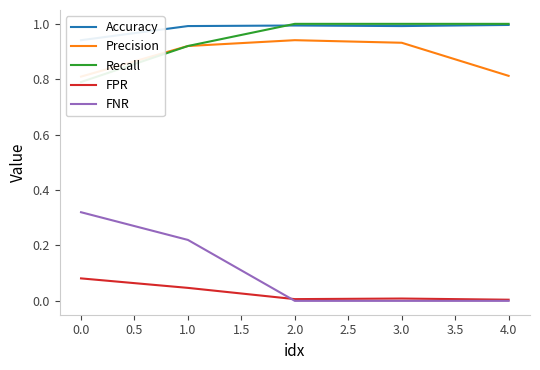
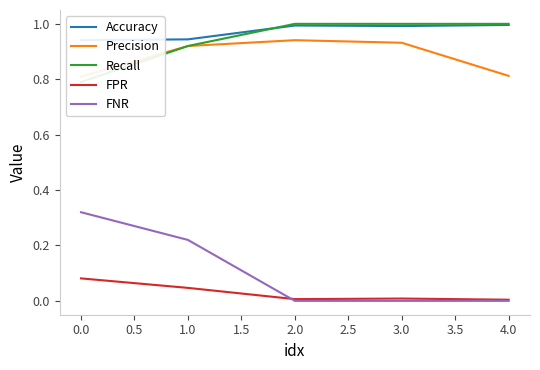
  {
    "Accuracy": {
-     "1.0": 0.99
+     "1.0": 0.94
    },
    "Precision": {
      "2.0": 0.94,
      "3.0": 0.93,
      "4.0": 0.81
    },
    "FPR": {
      "0.0": 0.08,
      "1.0": 0.05
    },
    "FNR": {
      "0.0": 0.32,
      "1.0": 0.22
    }
  }
